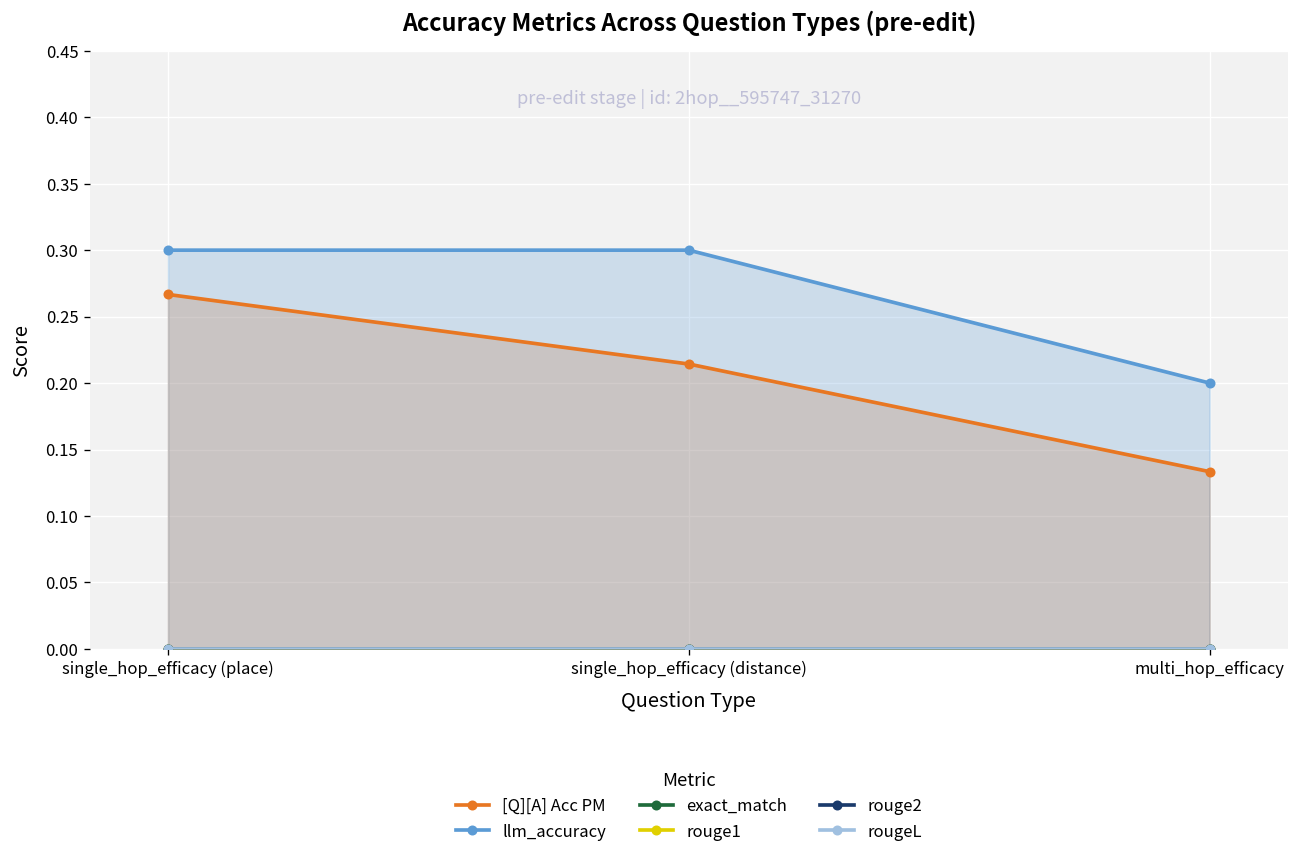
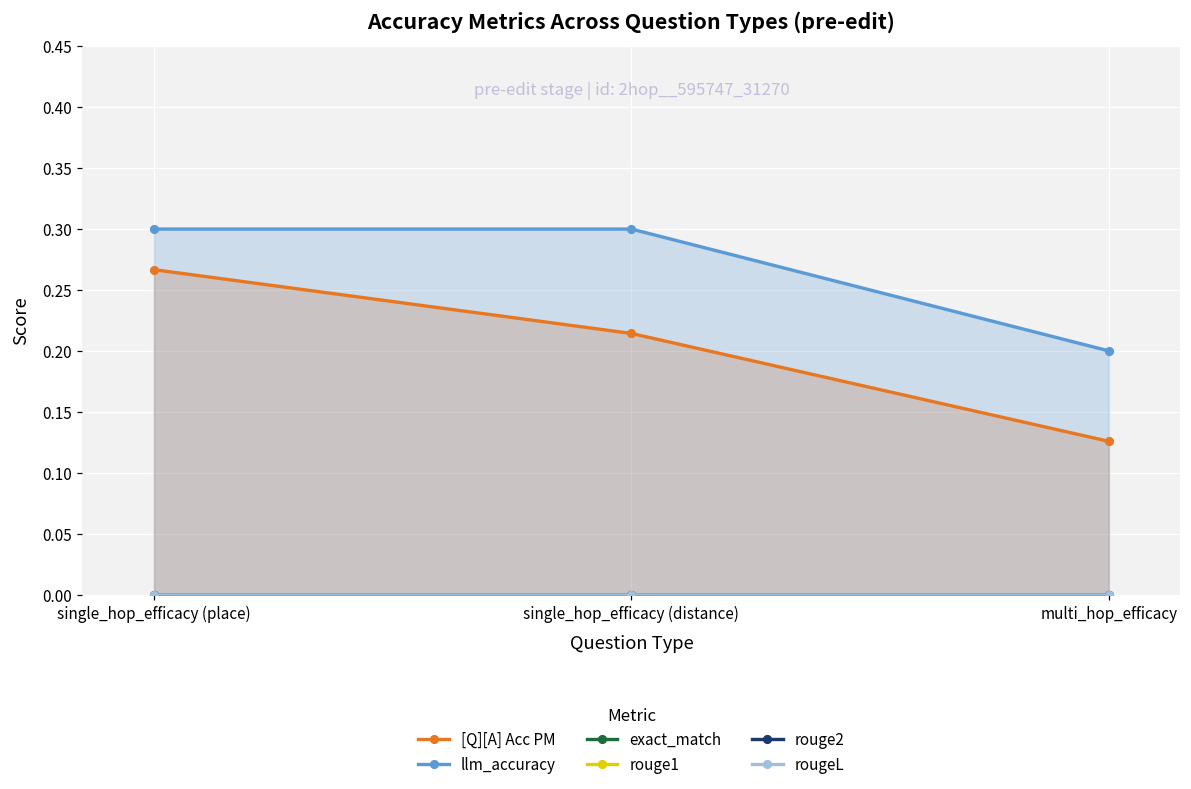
  {
    "[Q][A] Acc PM": {
      "single_hop_efficacy (place)": 0.267,
      "single_hop_efficacy (distance)": 0.214,
-     "multi_hop_efficacy": 0.133
+     "multi_hop_efficacy": 0.126
    },
    "llm_accuracy": {
      "single_hop_efficacy (place)": 0.300,
      "single_hop_efficacy (distance)": 0.300,
      "multi_hop_efficacy": 0.200
    },
    "rougeL": {
      "single_hop_efficacy (place)": 0.000,
      "single_hop_efficacy (distance)": 0.000,
      "multi_hop_efficacy": 0.000
    }
  }
